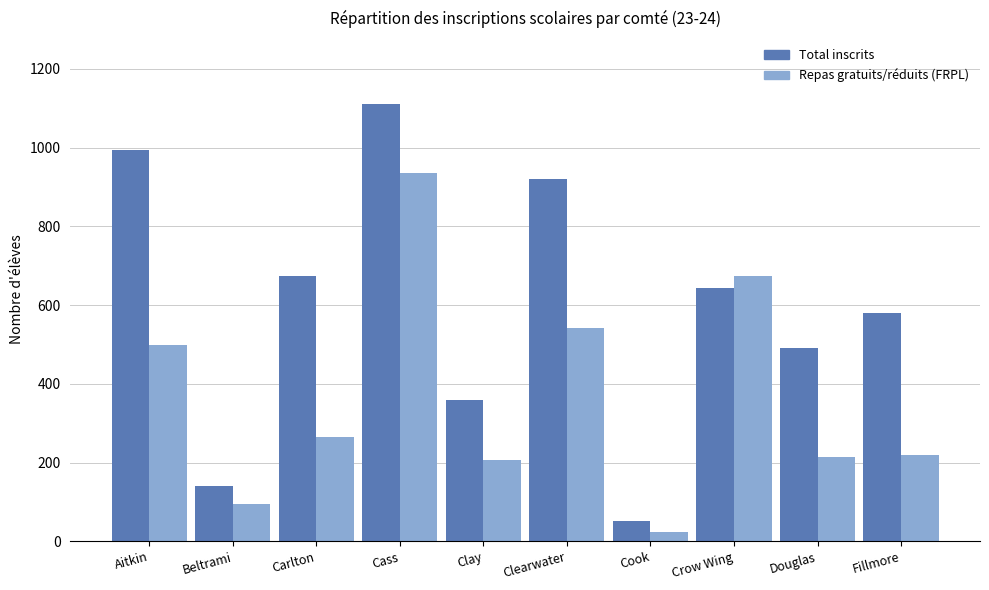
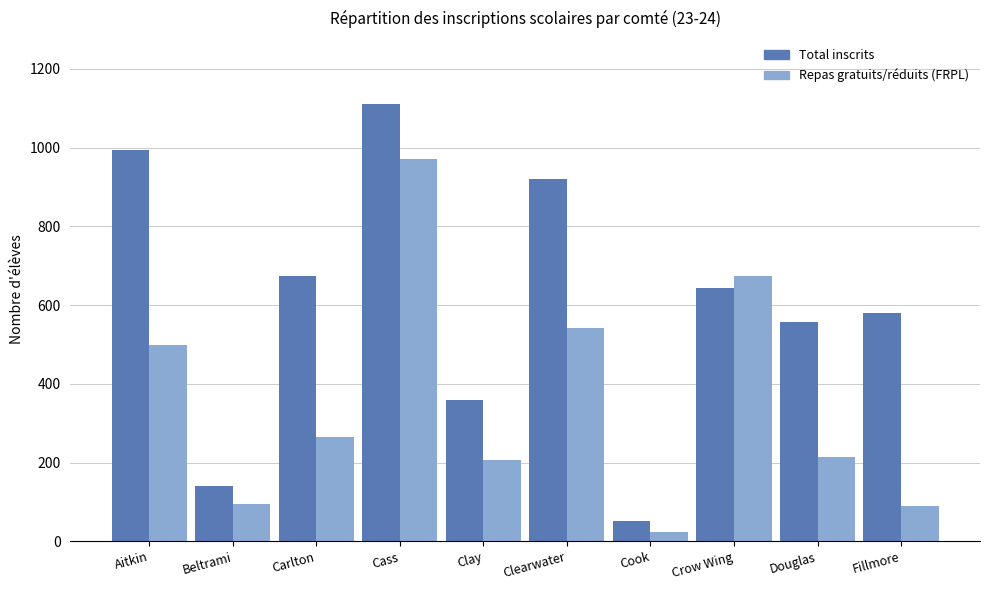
  {
    "Total inscrits": {
      "Aitkin": 1000,
      "Beltrami": 140,
      "Carlton": 680,
      "Cass": 1110,
      "Clay": 360,
      "Clearwater": 920,
      "Cook": 50,
      "Crow Wing": 640,
-     "Douglas": 490,
+     "Douglas": 560,
      "Fillmore": 580
    },
    "Repas gratuits/réduits (FRPL)": {
      "Aitkin": 500,
      "Beltrami": 100,
      "Carlton": 260,
-     "Cass": 940,
+     "Cass": 970,
      "Clay": 210,
      "Clearwater": 540,
      "Cook": 20,
      "Crow Wing": 670,
      "Douglas": 210,
-     "Fillmore": 220
+     "Fillmore": 90
    }
  }
